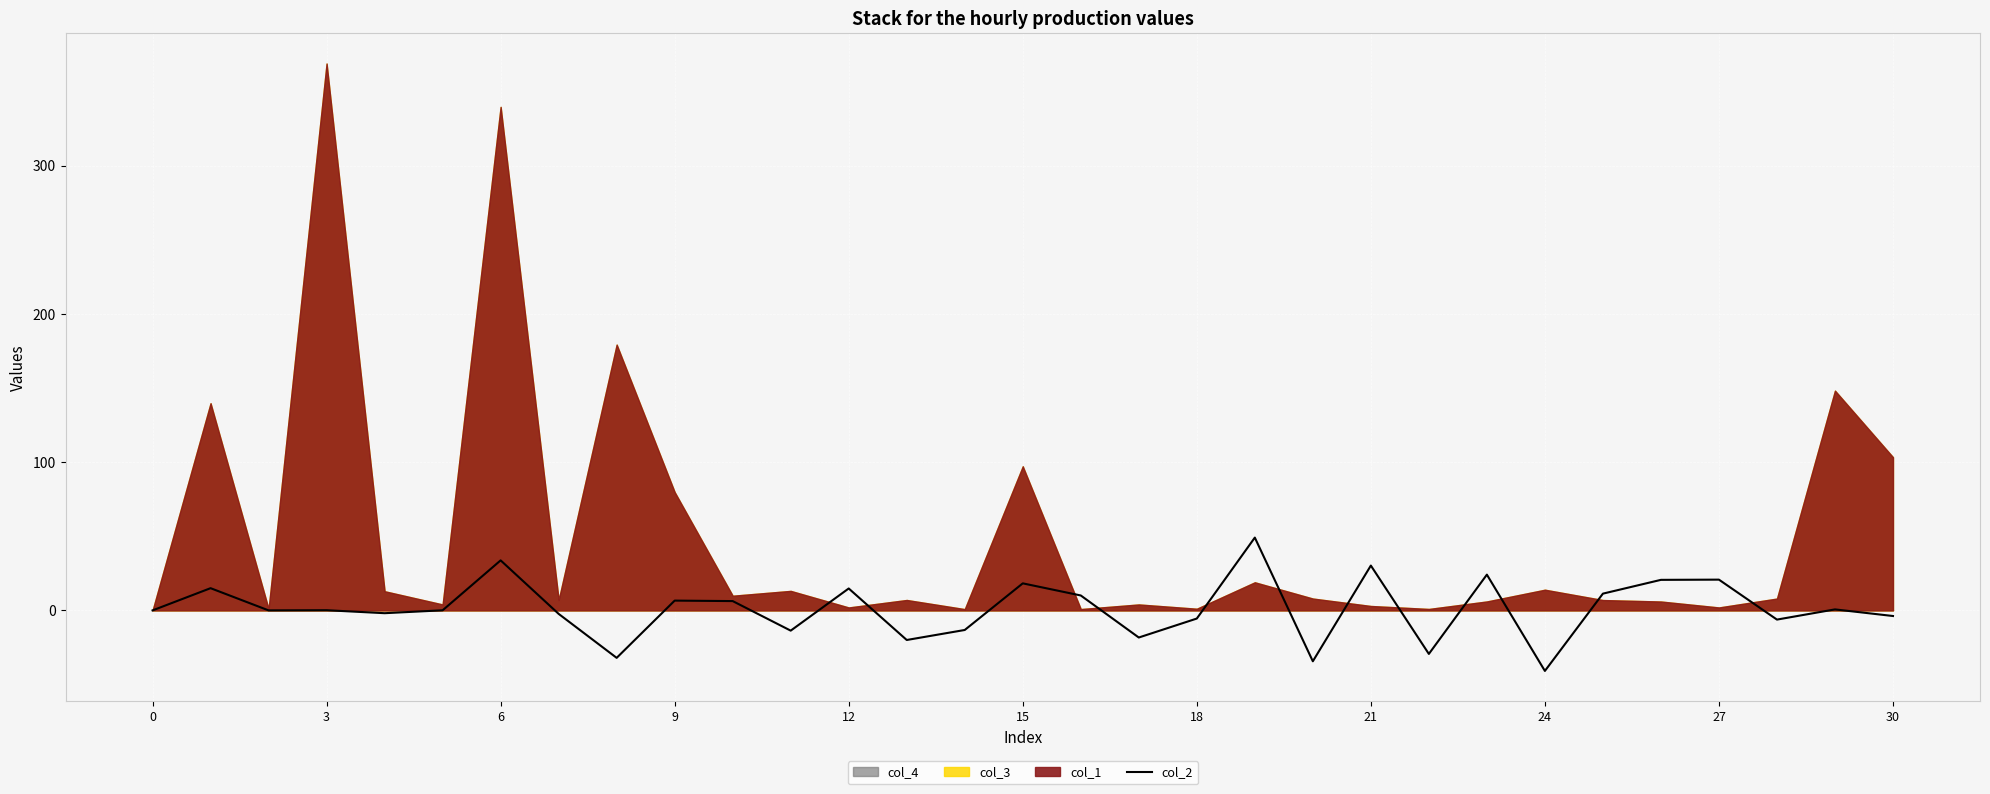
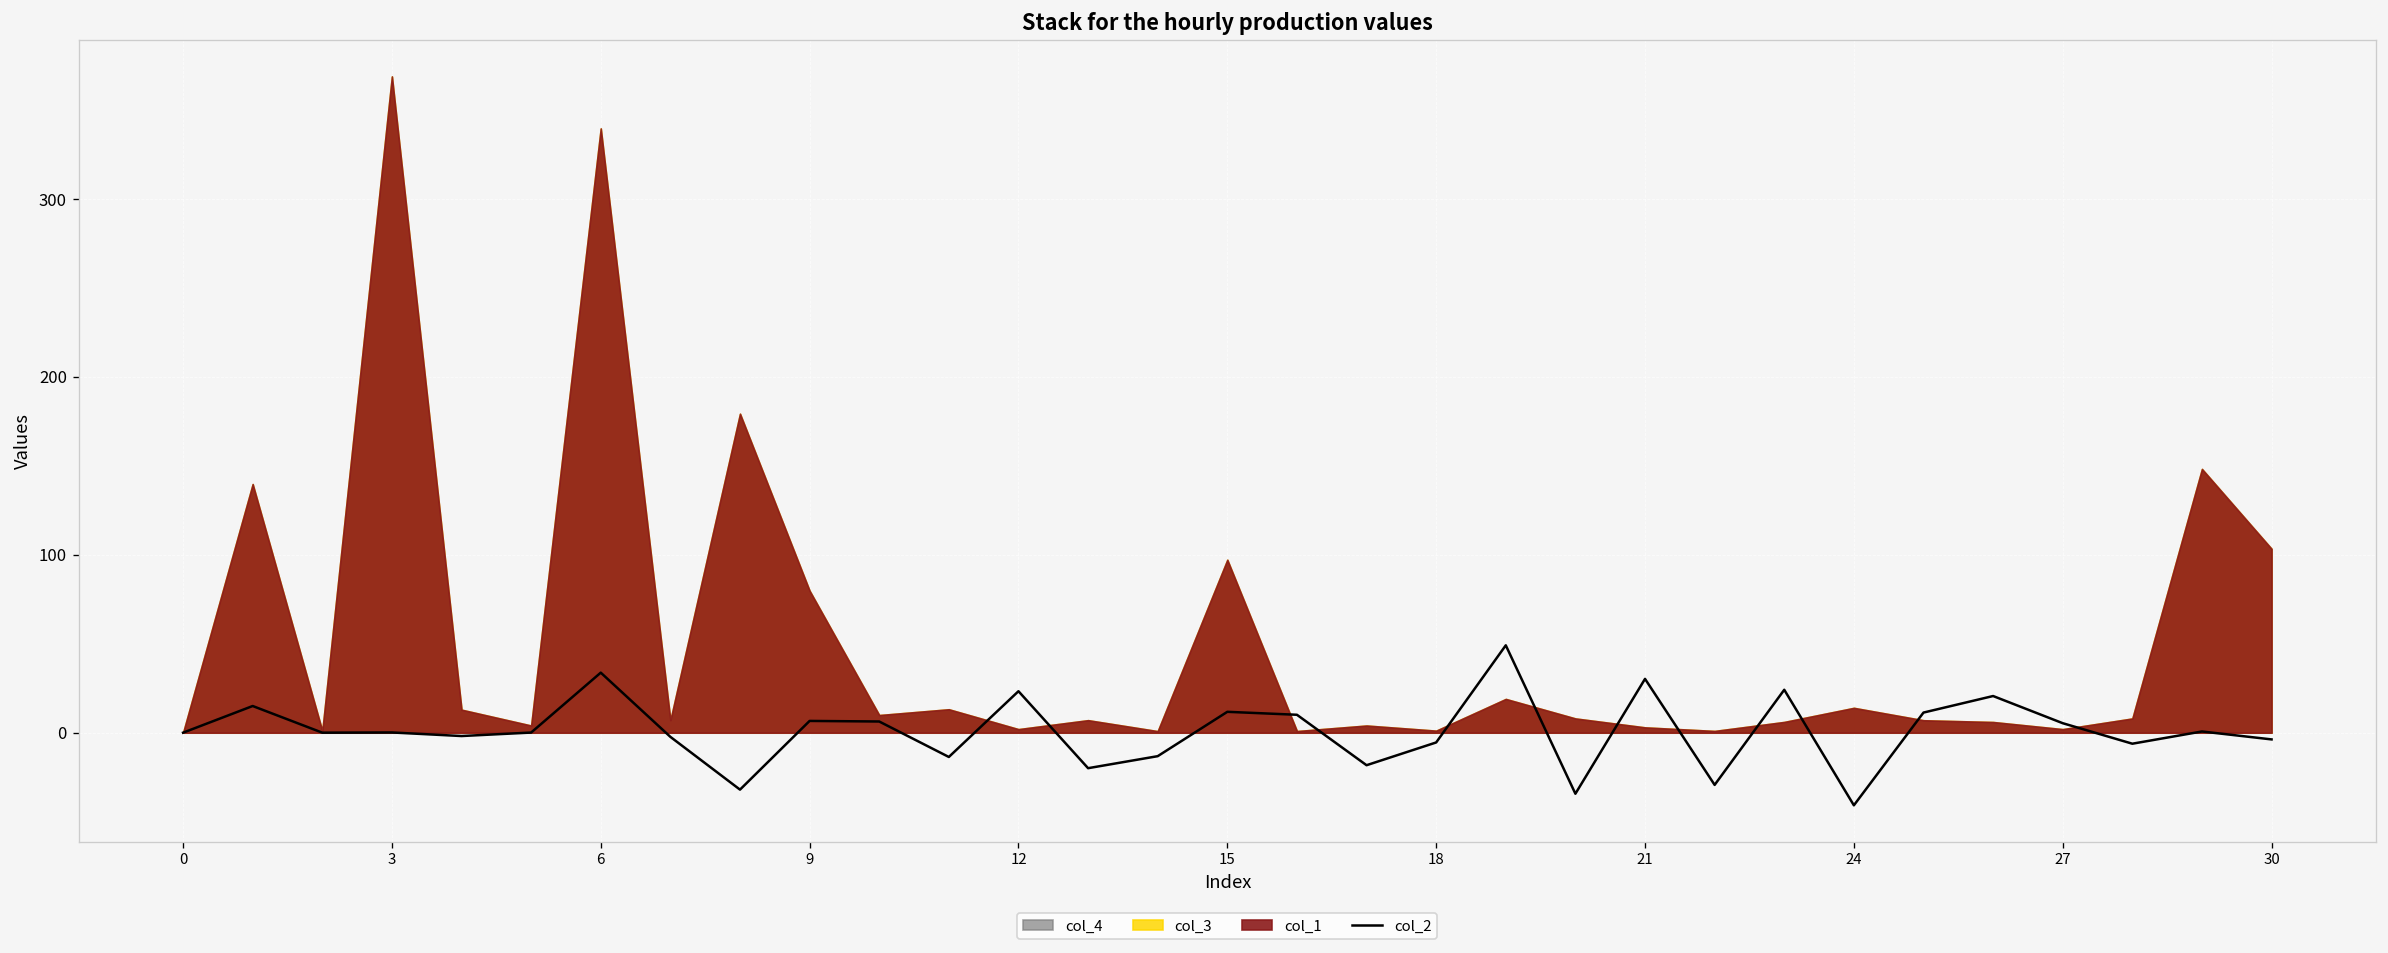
  {
    "col_2": {
      "6": 34,
      "9": 7,
-     "12": 15,
-     "15": 18,
+     "12": 23,
+     "15": 12,
      "18": -5,
      "21": 30,
      "24": -41,
-     "27": 21,
+     "27": 5,
      "30": -4
    },
    "col_4": {
      "6": 0,
      "9": 0,
      "12": 0,
      "15": 0,
      "21": 0,
      "24": 0,
      "27": 0,
      "30": 0
    },
    "col_1": {
      "3": 369,
      "6": 340,
      "9": 80,
      "12": 2,
      "15": 97,
      "21": 3,
      "24": 14,
      "27": 2,
      "30": 103
    }
  }
